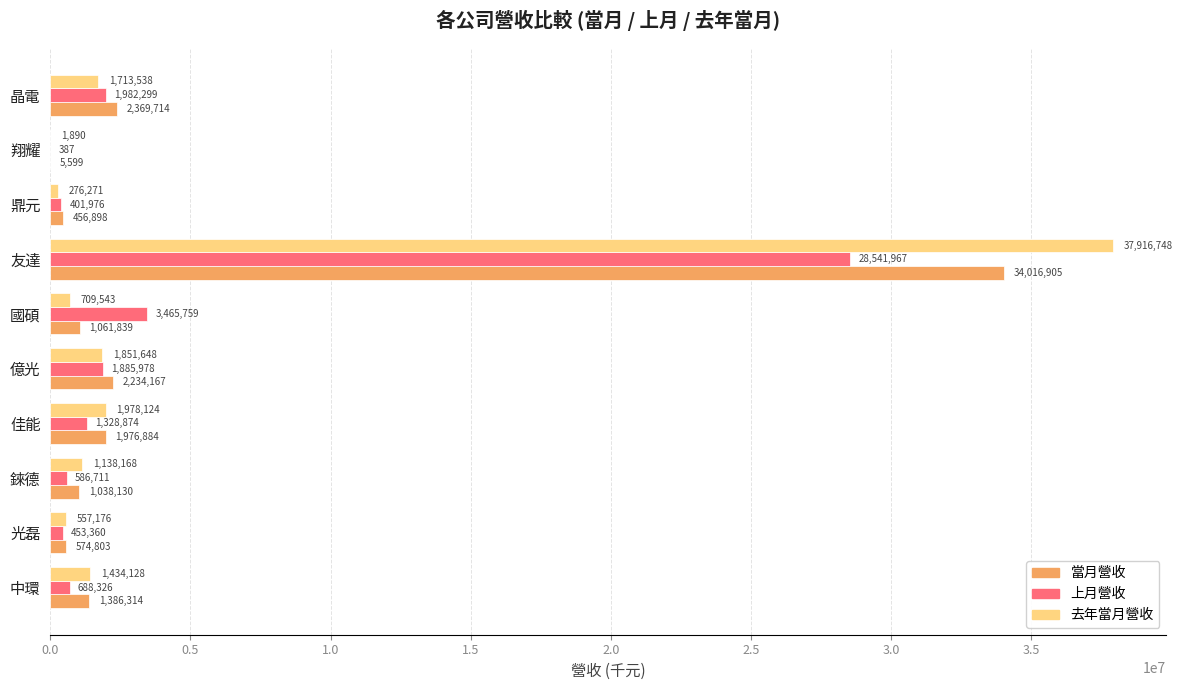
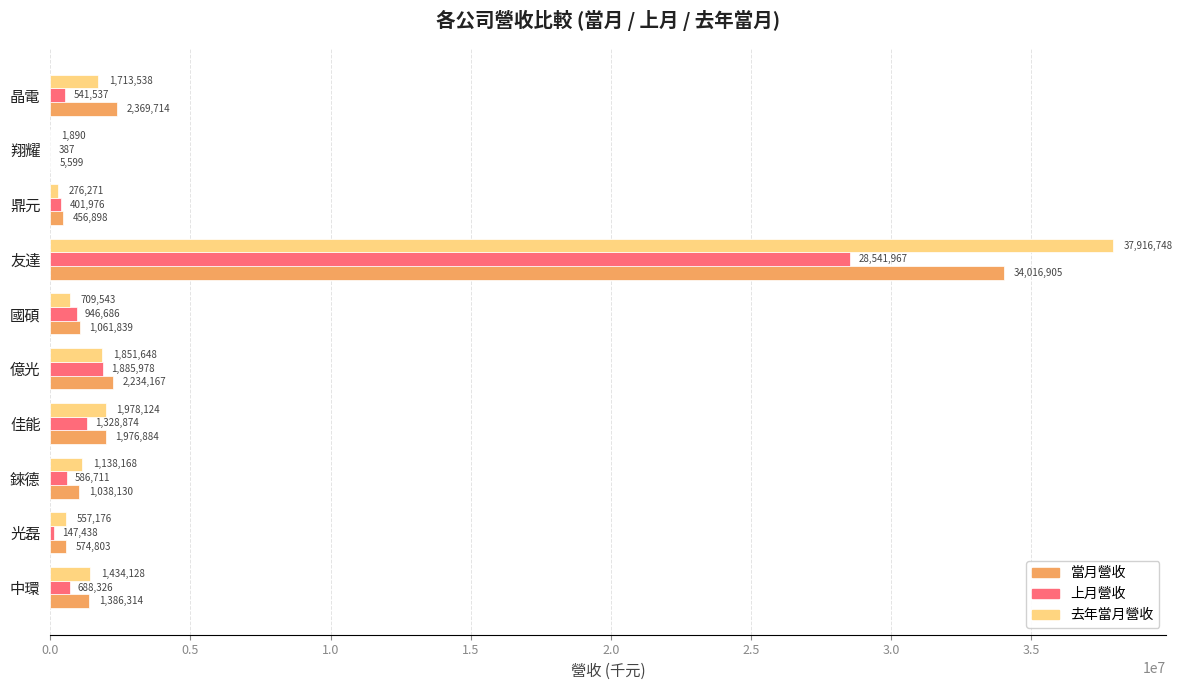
  {
    "上月營收": {
-     "晶電": "1,982,299",
+     "晶電": "541,537",
      "翔耀": "387",
      "鼎元": "401,976",
      "友達": "28,541,967",
-     "國碩": "3,465,759",
+     "國碩": "946,686",
      "億光": "1,885,978",
      "佳能": "1,328,874",
      "錸德": "586,711",
-     "光磊": "453,360",
+     "光磊": "147,438",
      "中環": "688,326"
    }
  }
